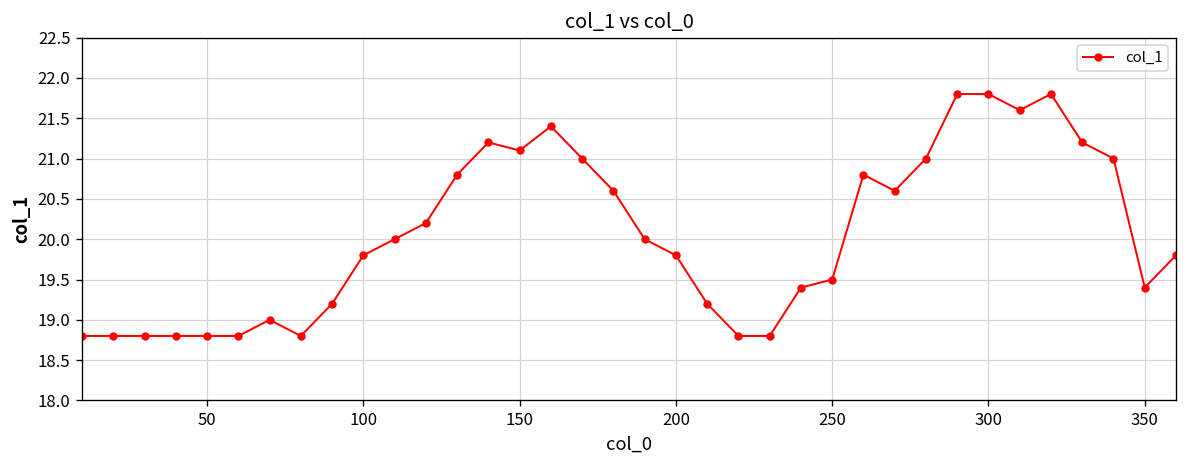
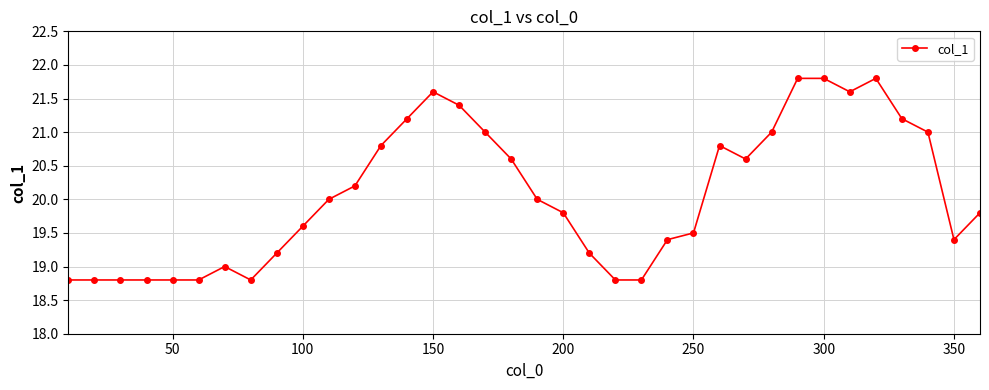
  {
    "50": 18.8,
-   "100": 19.8,
-   "150": 21.1,
+   "100": 19.6,
+   "150": 21.6,
    "200": 19.8,
    "250": 19.5,
    "300": 21.8,
    "350": 19.4
  }
